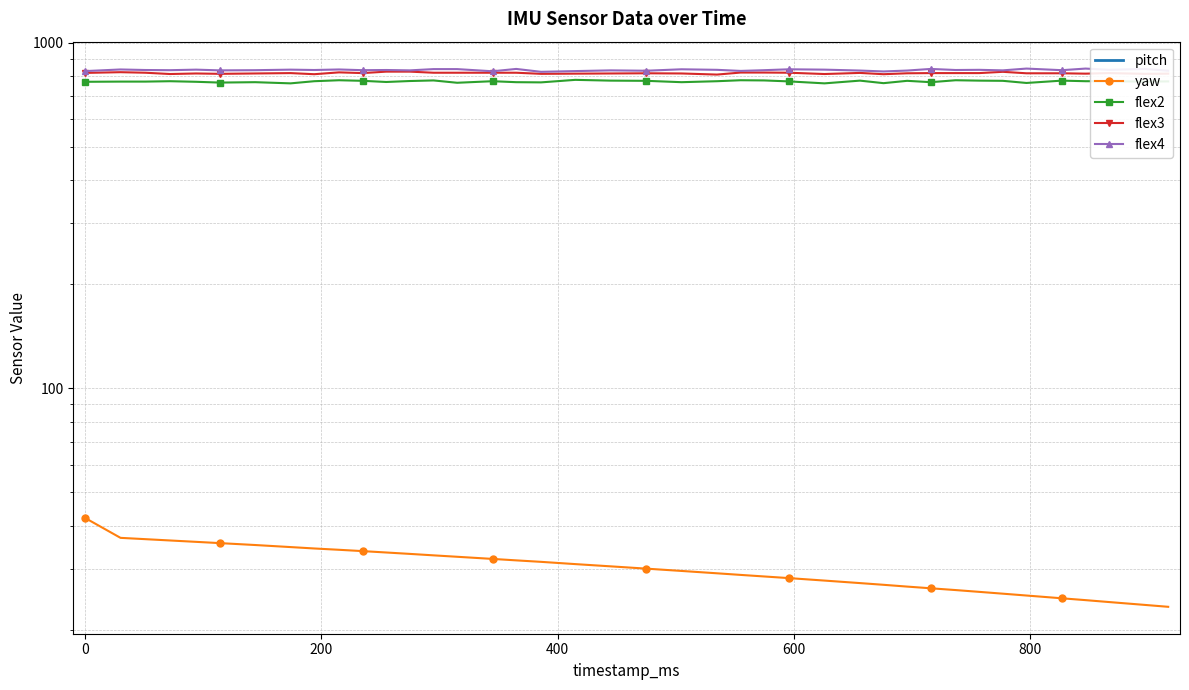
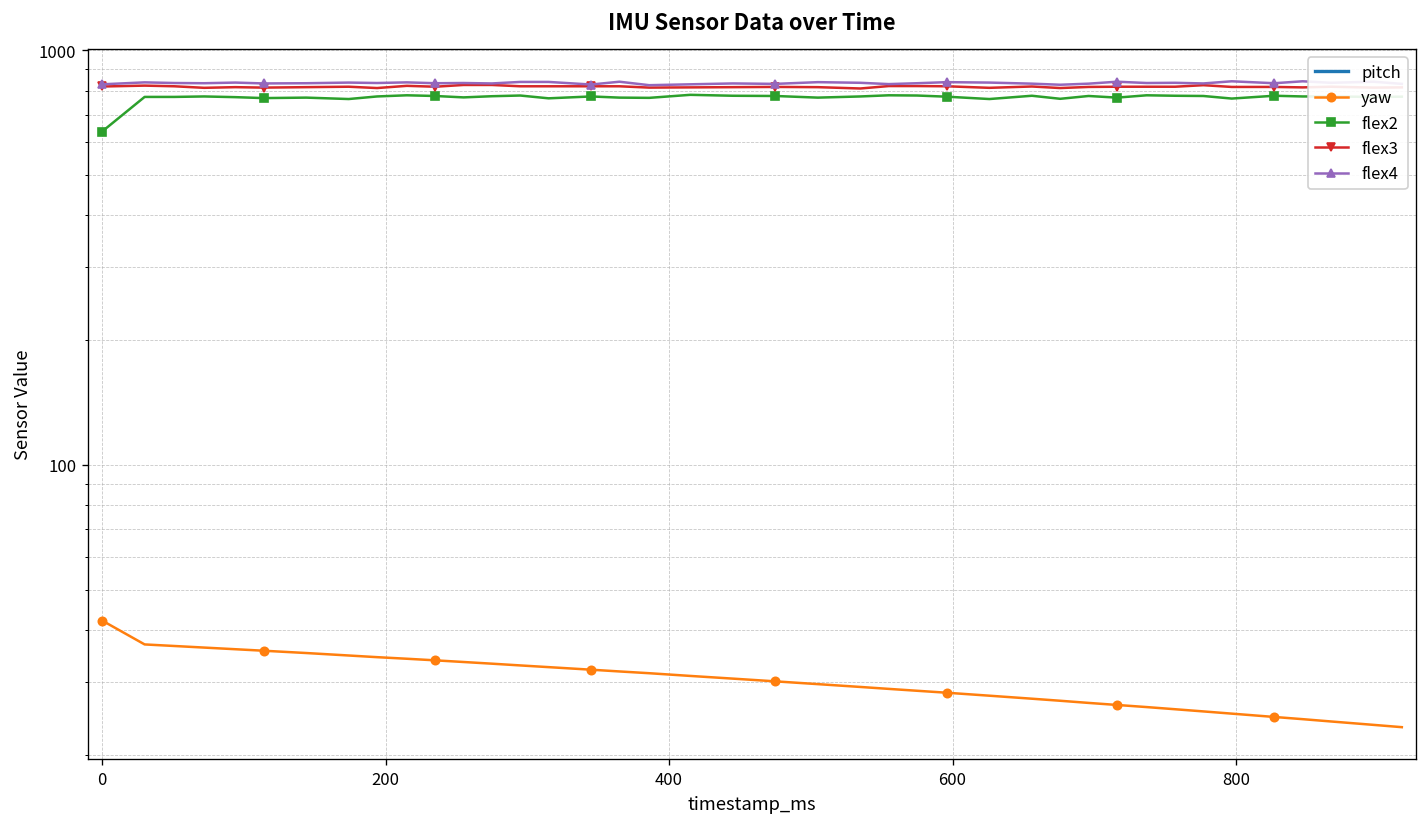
  {
    "yaw": {
      "0": 42
    },
    "flex2": {
-     "0": 770
+     "0": 640
    }
  }
